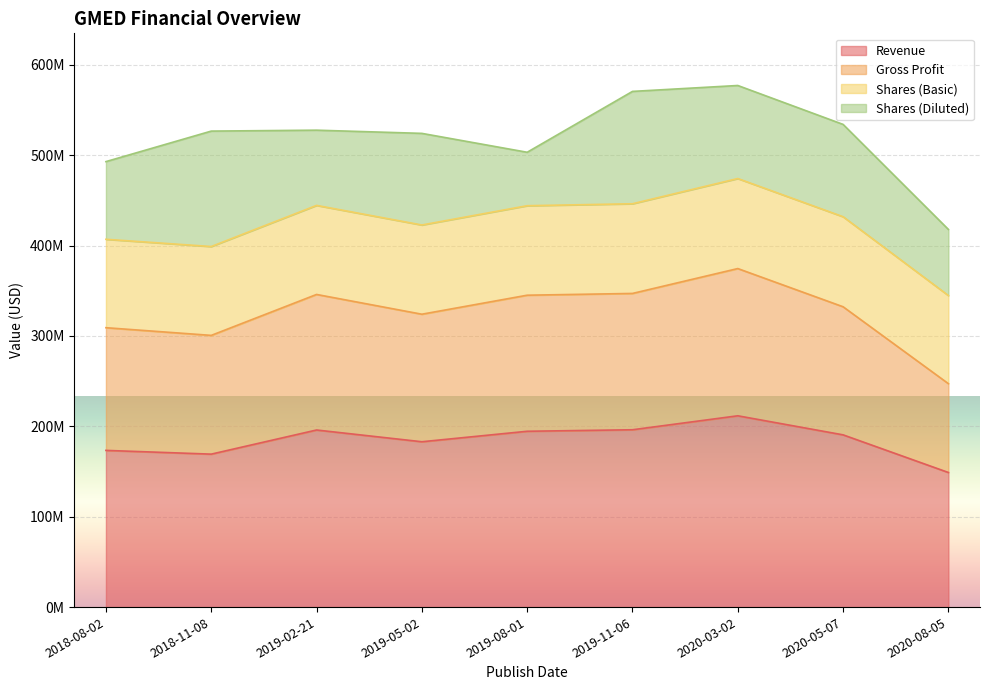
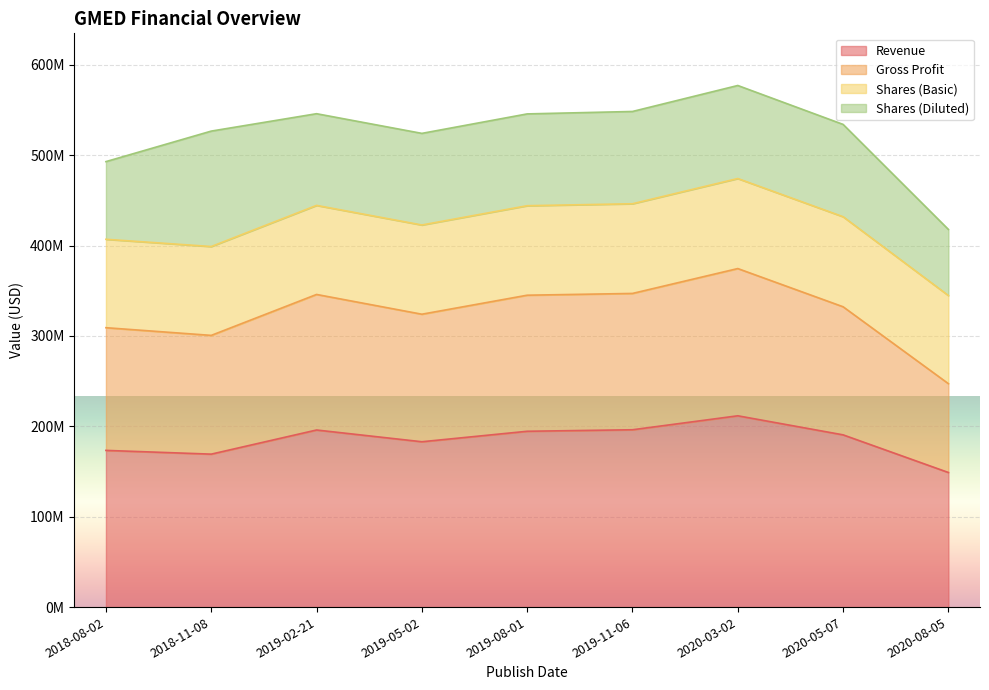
  {
    "Shares (Diluted)": {
      "2018-08-02": 90000000,
      "2018-11-08": 130000000,
-     "2019-02-21": 80000000,
+     "2019-02-21": 100000000,
      "2019-05-02": 100000000,
-     "2019-08-01": 60000000,
-     "2019-11-06": 120000000,
+     "2019-08-01": 100000000,
+     "2019-11-06": 100000000,
      "2020-03-02": 100000000,
      "2020-05-07": 100000000,
      "2020-08-05": 70000000
    }
  }
